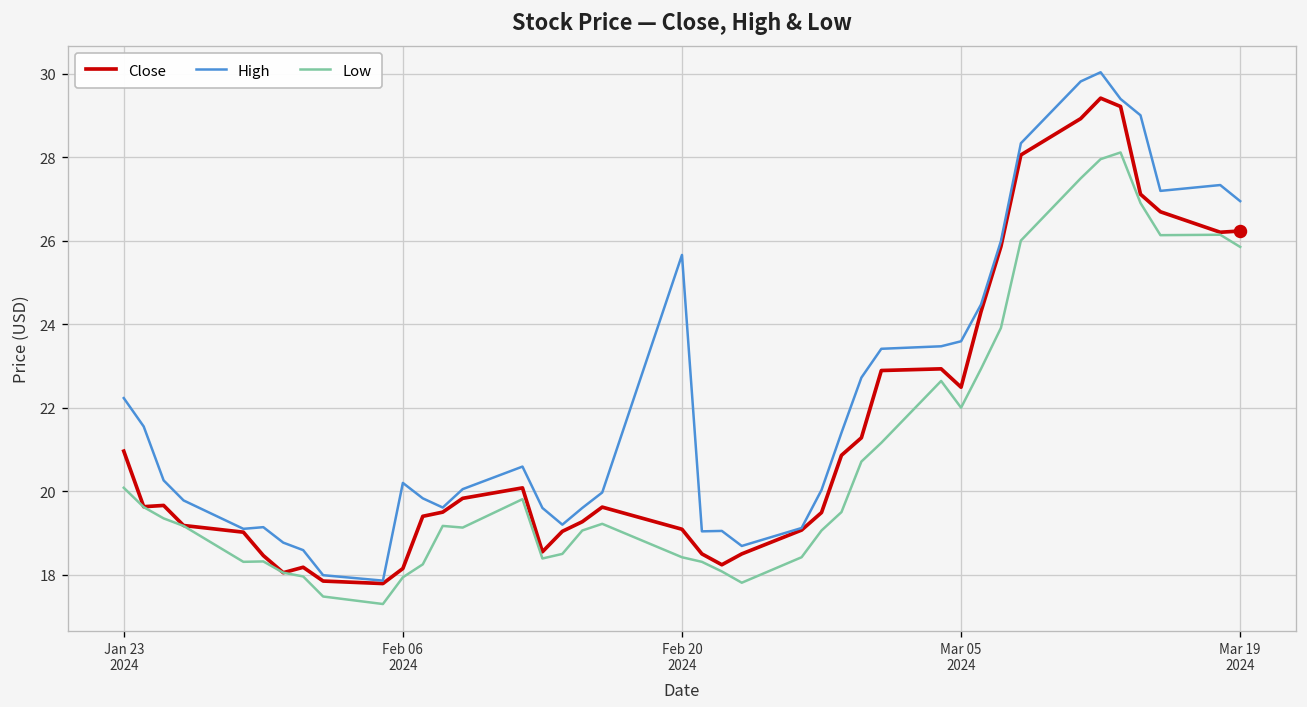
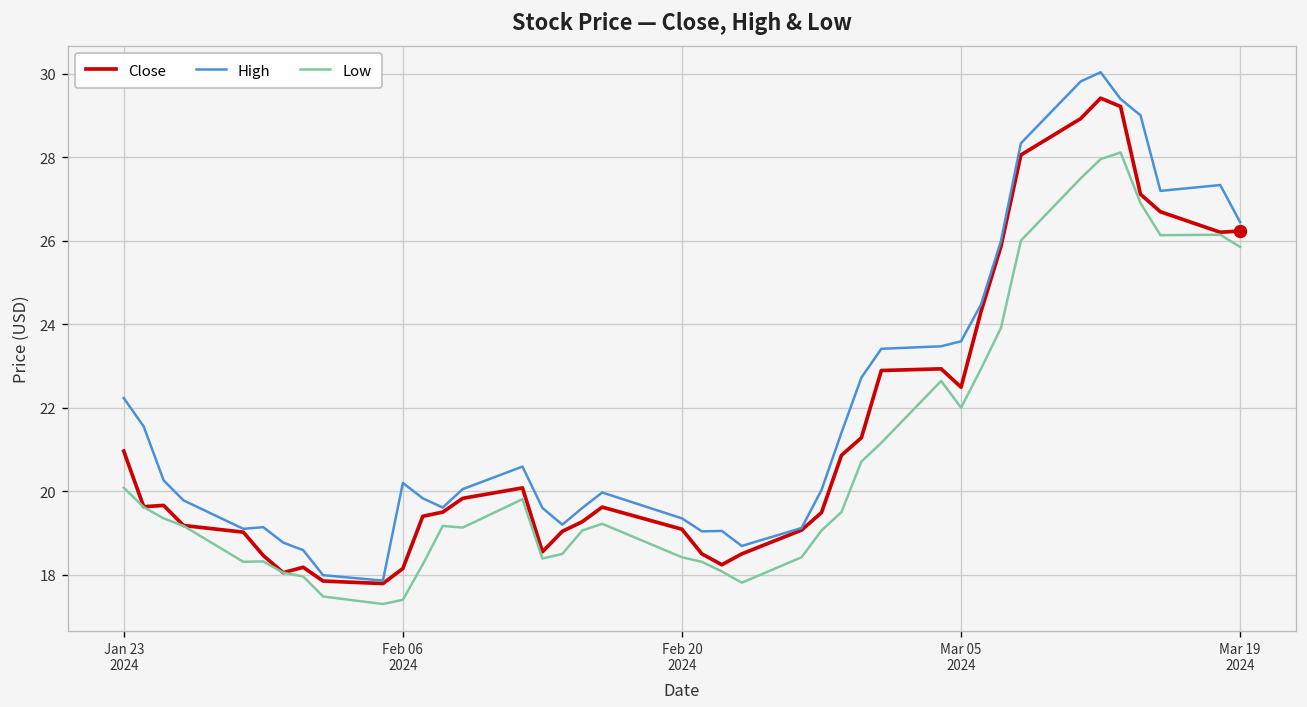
  {
    "High": {
      "Jan 23 2024": 22.2,
      "Feb 06 2024": 20.2,
-     "Feb 20 2024": 25.7,
+     "Feb 20 2024": 19.4,
      "Mar 05 2024": 23.6,
-     "Mar 19 2024": 26.9
+     "Mar 19 2024": 26.4
    },
    "Low": {
      "Jan 23 2024": 20.1,
-     "Feb 06 2024": 17.9,
+     "Feb 06 2024": 17.4,
      "Feb 20 2024": 18.4,
      "Mar 05 2024": 22.0,
      "Mar 19 2024": 25.8
    }
  }
